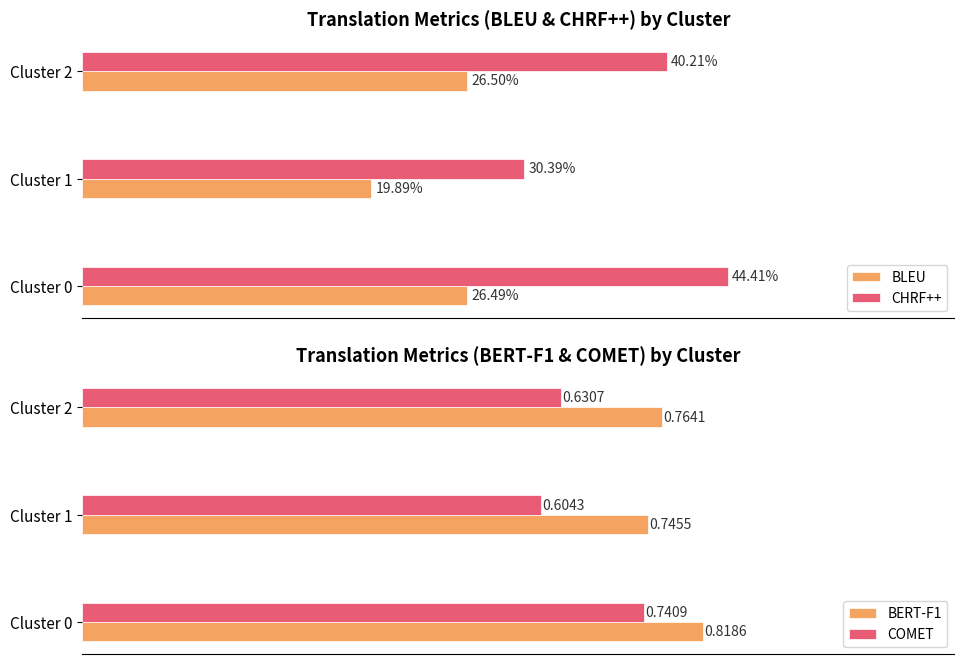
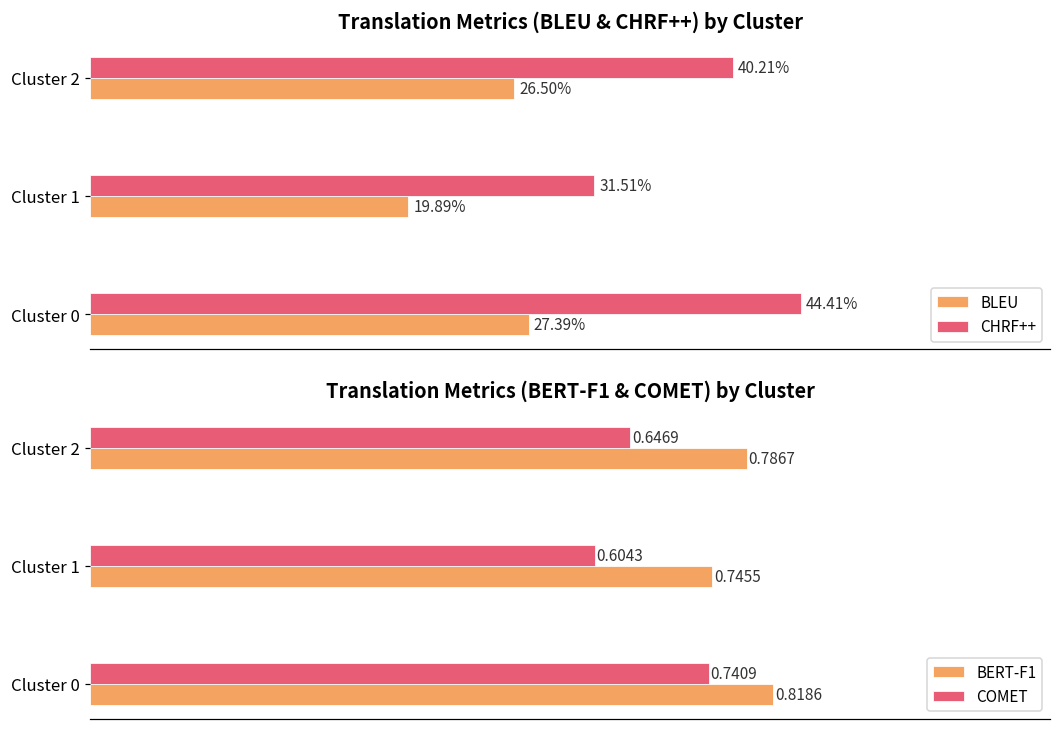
  {
    "Translation Metrics (BLEU & CHRF++) by Cluster": {
      "BLEU": {
        "Cluster 2": "26.50%",
        "Cluster 1": "19.89%",
-       "Cluster 0": "26.49%"
+       "Cluster 0": "27.39%"
      },
      "CHRF++": {
        "Cluster 2": "40.21%",
-       "Cluster 1": "30.39%",
+       "Cluster 1": "31.51%",
        "Cluster 0": "44.41%"
      }
    },
    "Translation Metrics (BERT-F1 & COMET) by Cluster": {
      "BERT-F1": {
-       "Cluster 2": "0.7641",
+       "Cluster 2": "0.7867",
        "Cluster 1": "0.7455",
        "Cluster 0": "0.8186"
      },
      "COMET": {
-       "Cluster 2": "0.6307",
+       "Cluster 2": "0.6469",
        "Cluster 1": "0.6043",
        "Cluster 0": "0.7409"
      }
    }
  }
